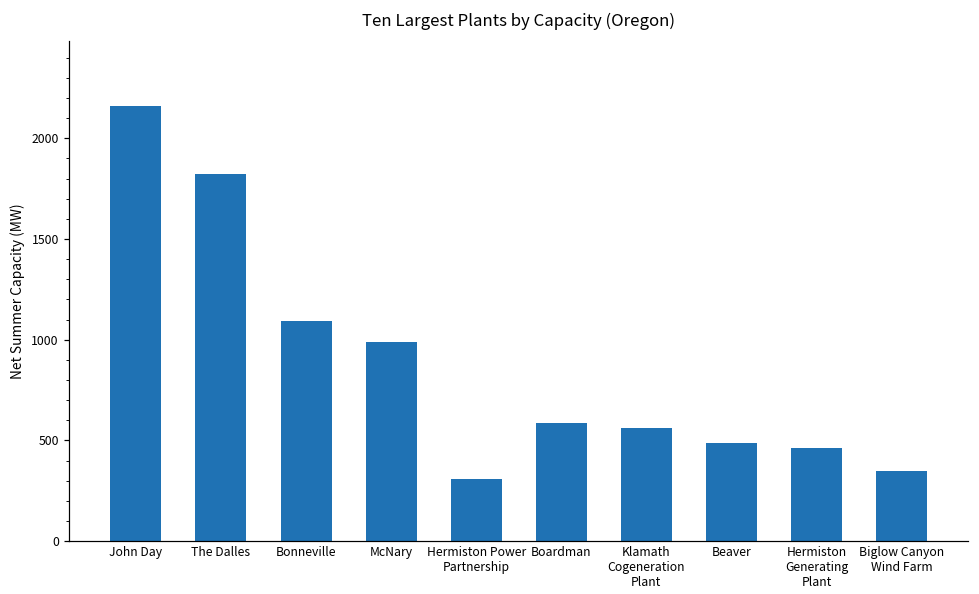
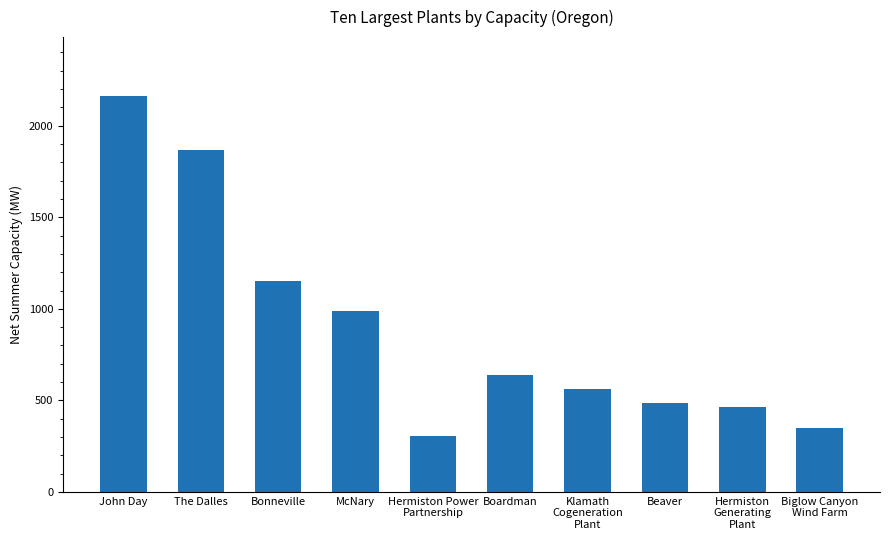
  {
    "John Day": 2160,
-   "The Dalles": 1820,
-   "Bonneville": 1090,
+   "The Dalles": 1870,
+   "Bonneville": 1150,
    "McNary": 990,
    "Hermiston Power Partnership": 310,
-   "Boardman": 590,
+   "Boardman": 640,
    "Klamath Cogeneration Plant": 560,
    "Beaver": 490,
    "Hermiston Generating Plant": 460,
    "Biglow Canyon Wind Farm": 350
  }
